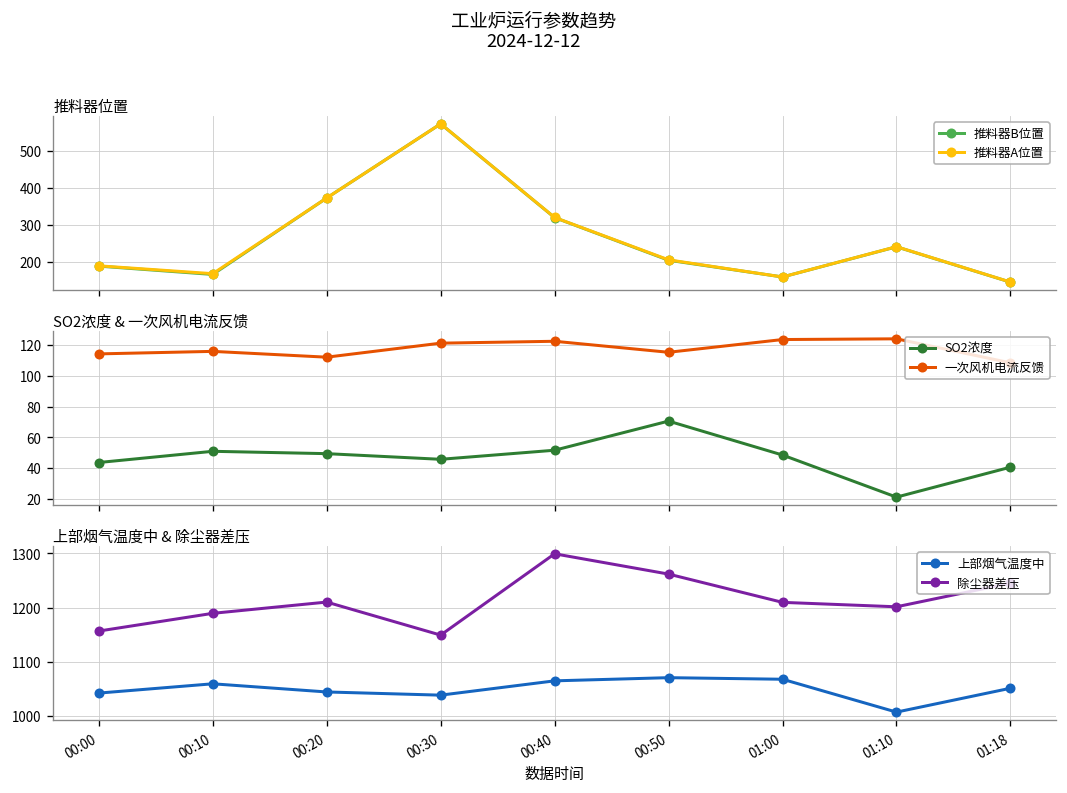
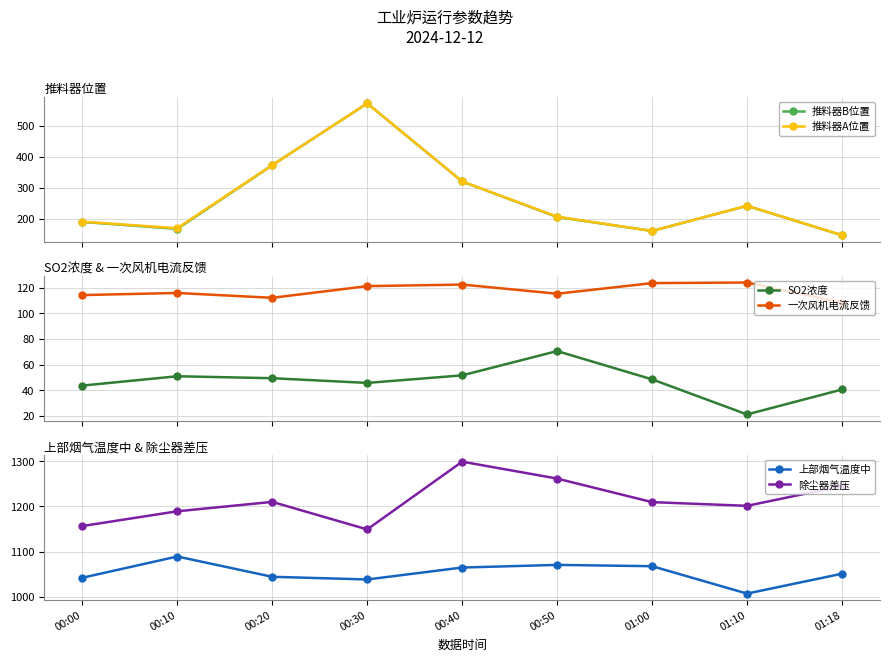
  {
    "上部烟气温度中 & 除尘器差压": {
      "上部烟气温度中": {
        "00:00": 1040,
-       "00:10": 1060,
+       "00:10": 1090,
        "00:20": 1040,
        "00:30": 1040,
        "00:40": 1060,
        "00:50": 1070,
        "01:00": 1070,
        "01:10": 1010,
        "01:18": 1050
      },
      "除尘器差压": {
        "00:00": 1160,
        "00:10": 1190,
        "00:20": 1210,
        "00:30": 1150,
        "00:40": 1300,
        "00:50": 1260,
        "01:00": 1210,
        "01:10": 1200
      }
    }
  }
